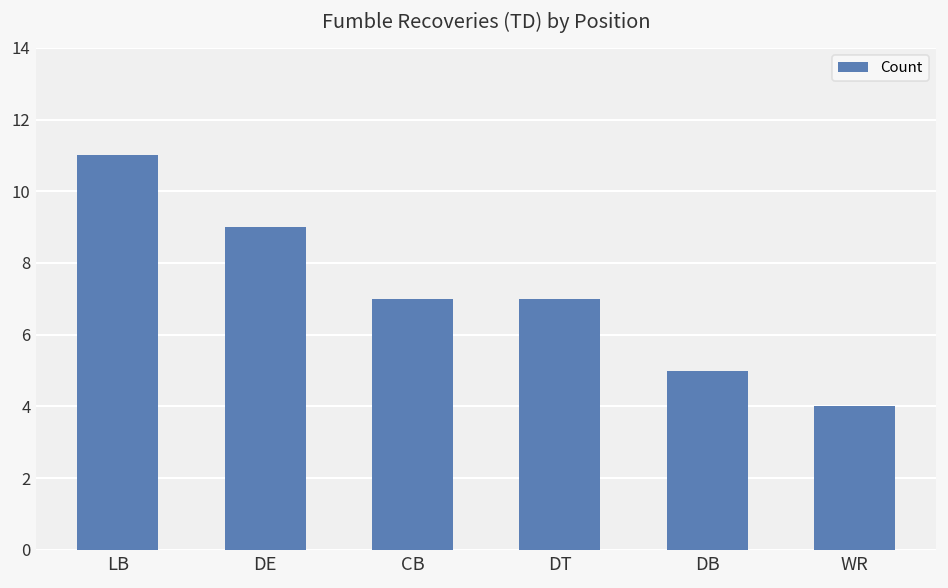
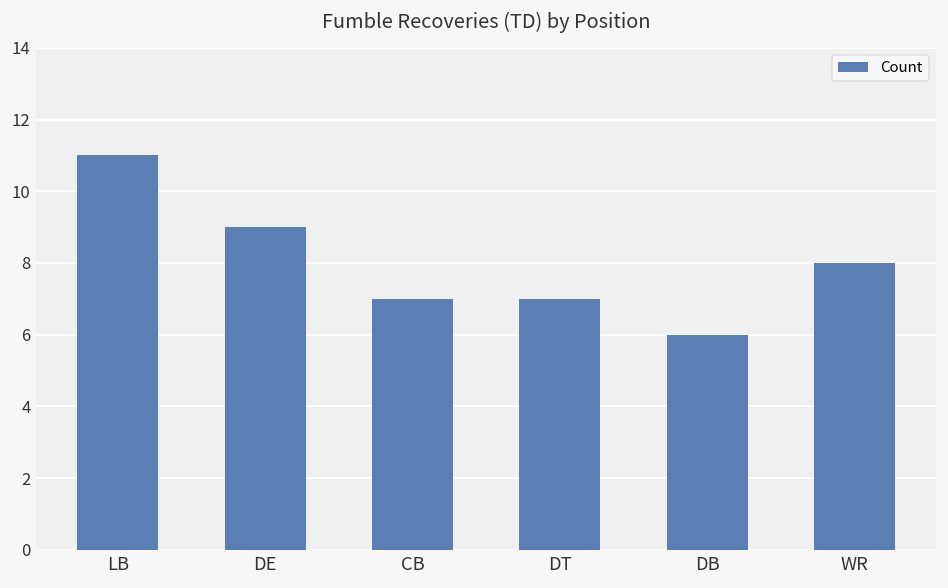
  {
    "LB": 11,
    "DE": 9,
    "CB": 7,
    "DT": 7,
-   "DB": 5,
-   "WR": 4
+   "DB": 6,
+   "WR": 8
  }
